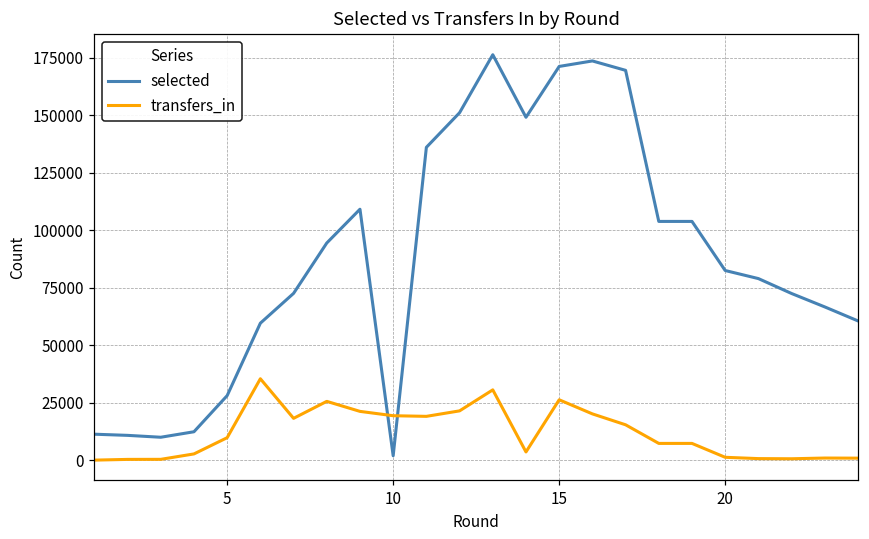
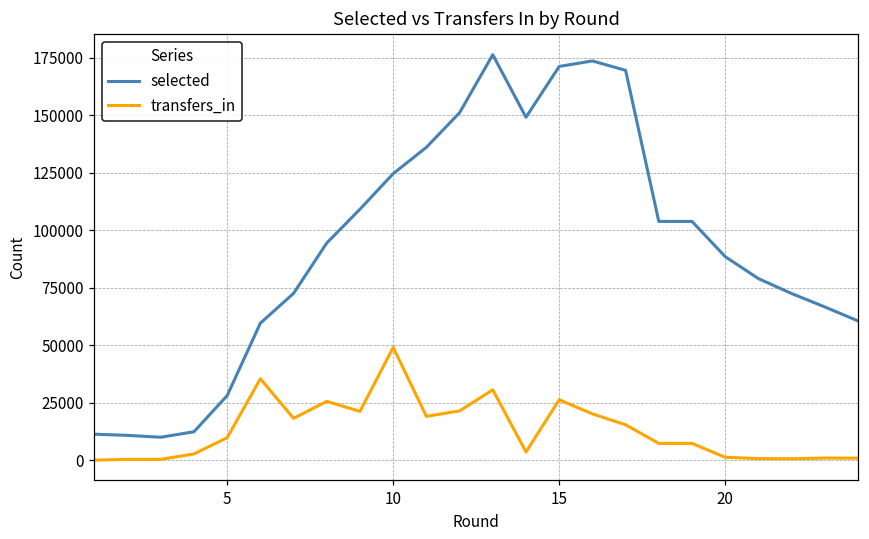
  {
    "selected": {
      "5": 28000,
-     "10": 2000,
+     "10": 125000,
      "15": 171000,
-     "20": 82000
+     "20": 88000
    },
    "transfers_in": {
      "5": 10000,
-     "10": 19000,
+     "10": 49000,
      "15": 26000,
      "20": 1000
    }
  }
